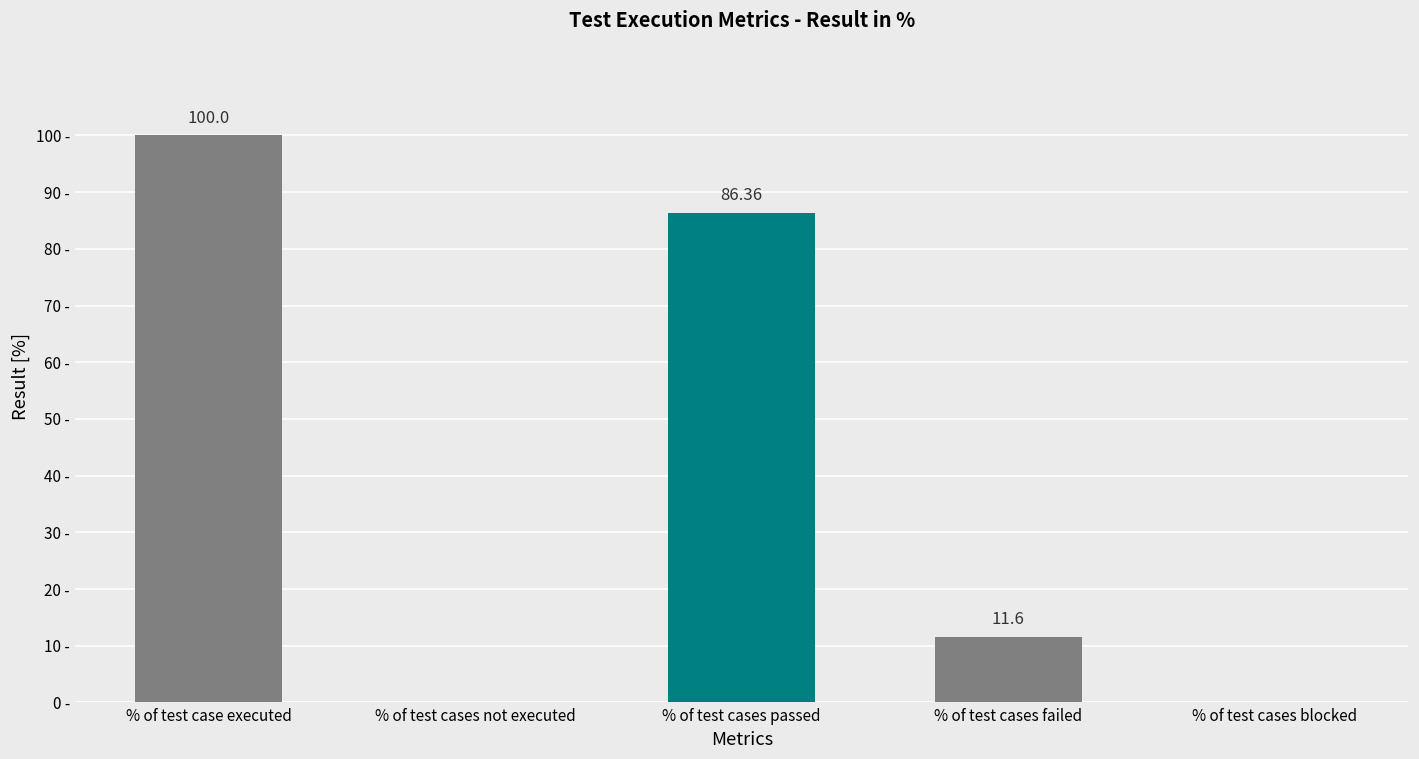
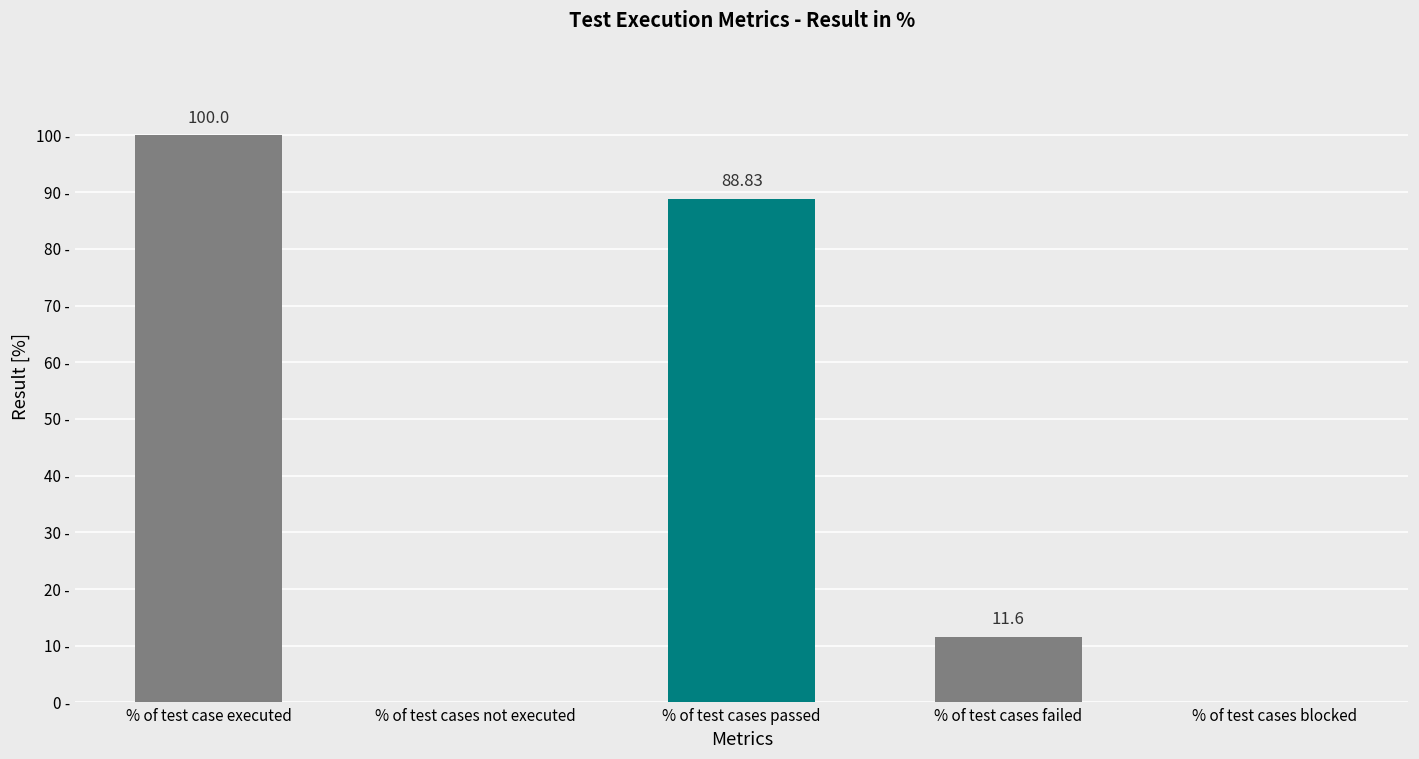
  {
    "% of test case executed": 100.0,
-   "% of test cases passed": 86.36,
+   "% of test cases passed": 88.83,
    "% of test cases failed": 11.6
  }
